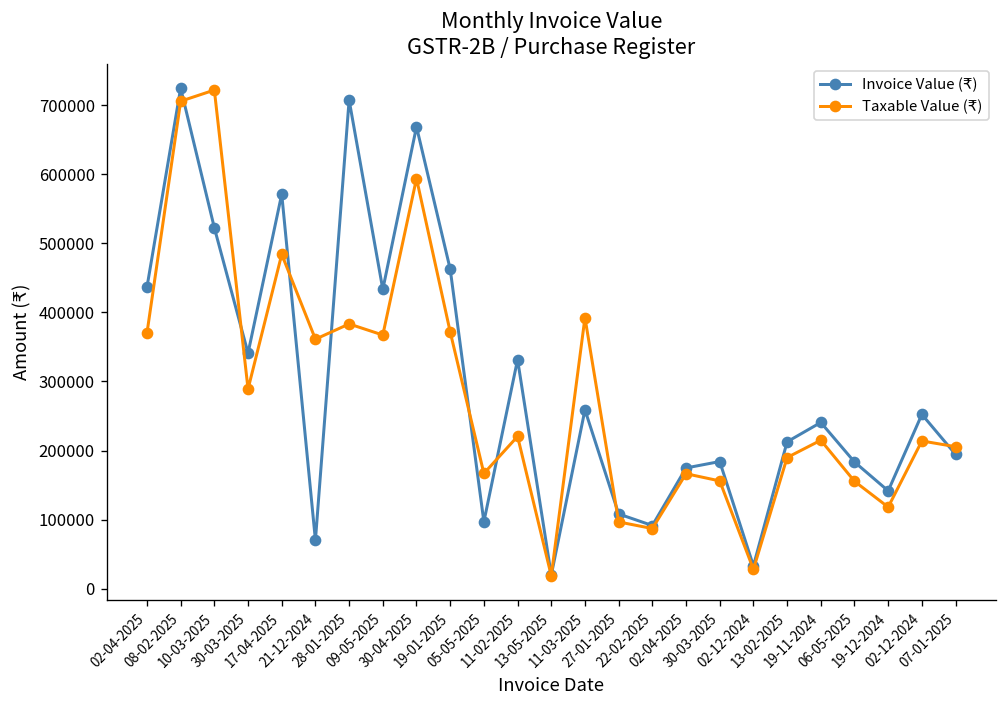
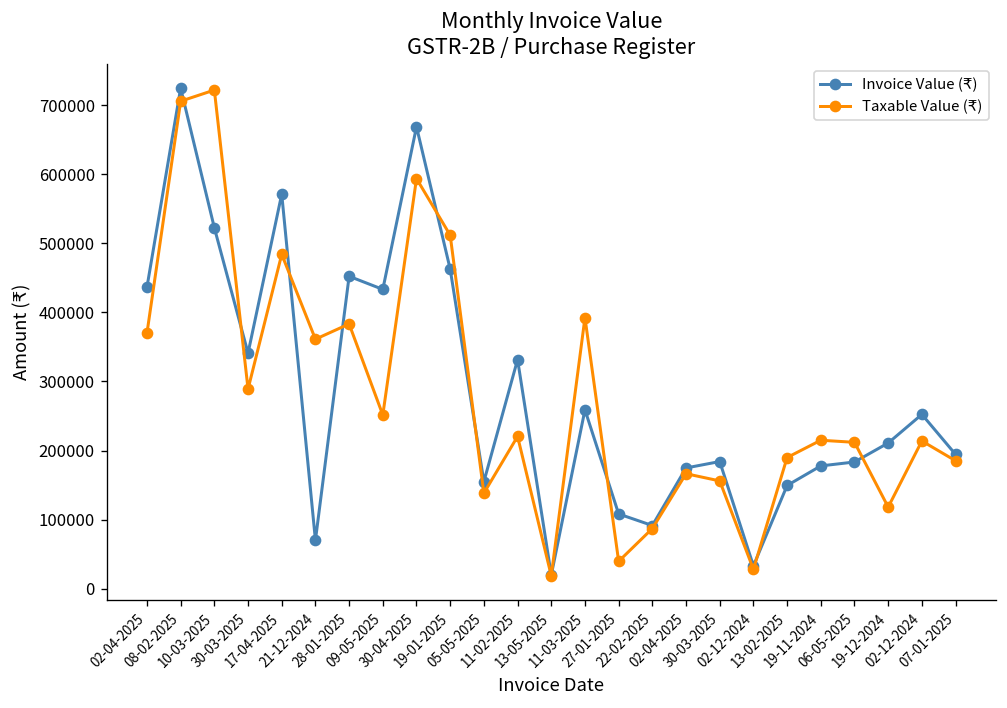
  {
    "Invoice Value (₹)": {
      "08-02-2025": 720000,
      "10-03-2025": 520000,
      "17-04-2025": 570000,
      "21-12-2024": 70000,
-     "28-01-2025": 710000,
+     "28-01-2025": 450000,
      "09-05-2025": 430000,
      "30-04-2025": 670000,
      "19-01-2025": 460000,
-     "05-05-2025": 100000,
+     "05-05-2025": 150000,
      "11-02-2025": 330000,
      "11-03-2025": 260000,
      "27-01-2025": 110000,
-     "13-02-2025": 210000,
-     "19-11-2024": 240000,
+     "13-02-2025": 150000,
+     "19-11-2024": 180000,
      "06-05-2025": 180000,
-     "19-12-2024": 140000,
+     "19-12-2024": 210000,
      "07-01-2025": 190000
    },
    "Taxable Value (₹)": {
      "08-02-2025": 710000,
      "10-03-2025": 720000,
      "17-04-2025": 480000,
      "21-12-2024": 360000,
      "28-01-2025": 380000,
-     "09-05-2025": 370000,
+     "09-05-2025": 250000,
      "30-04-2025": 590000,
-     "19-01-2025": 370000,
-     "05-05-2025": 170000,
+     "19-01-2025": 510000,
+     "05-05-2025": 140000,
      "11-02-2025": 220000,
      "11-03-2025": 390000,
-     "27-01-2025": 100000,
+     "27-01-2025": 40000,
      "13-02-2025": 190000,
      "19-11-2024": 210000,
-     "06-05-2025": 160000,
+     "06-05-2025": 210000,
      "19-12-2024": 120000,
-     "07-01-2025": 210000
+     "07-01-2025": 190000
    }
  }
